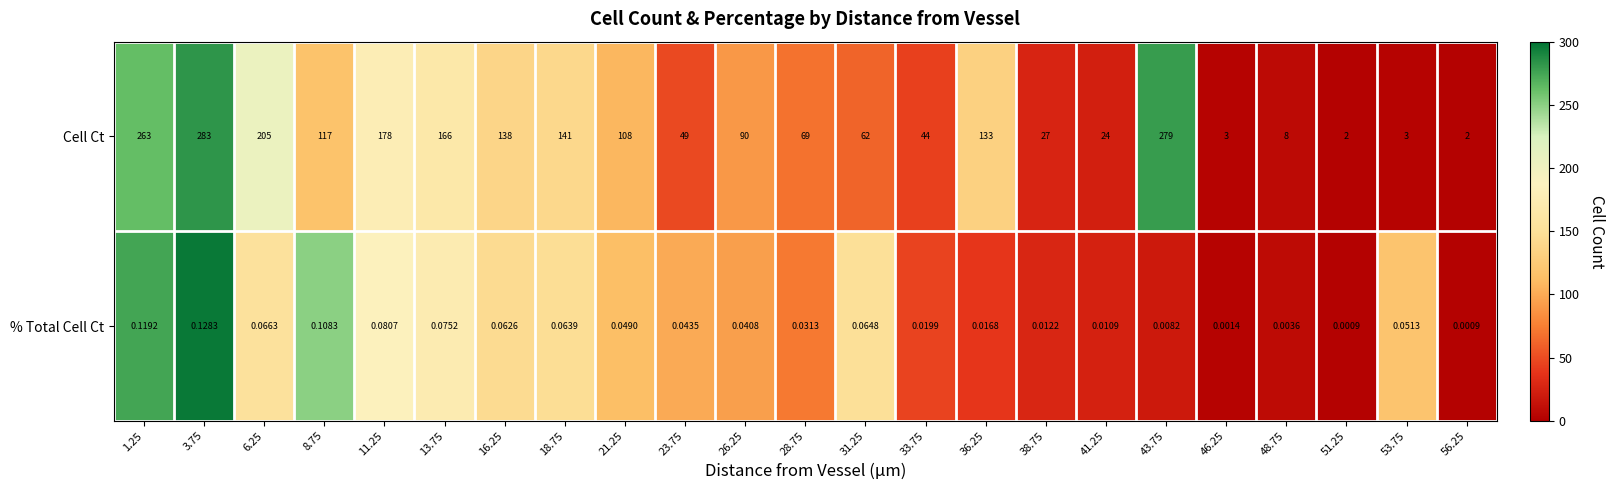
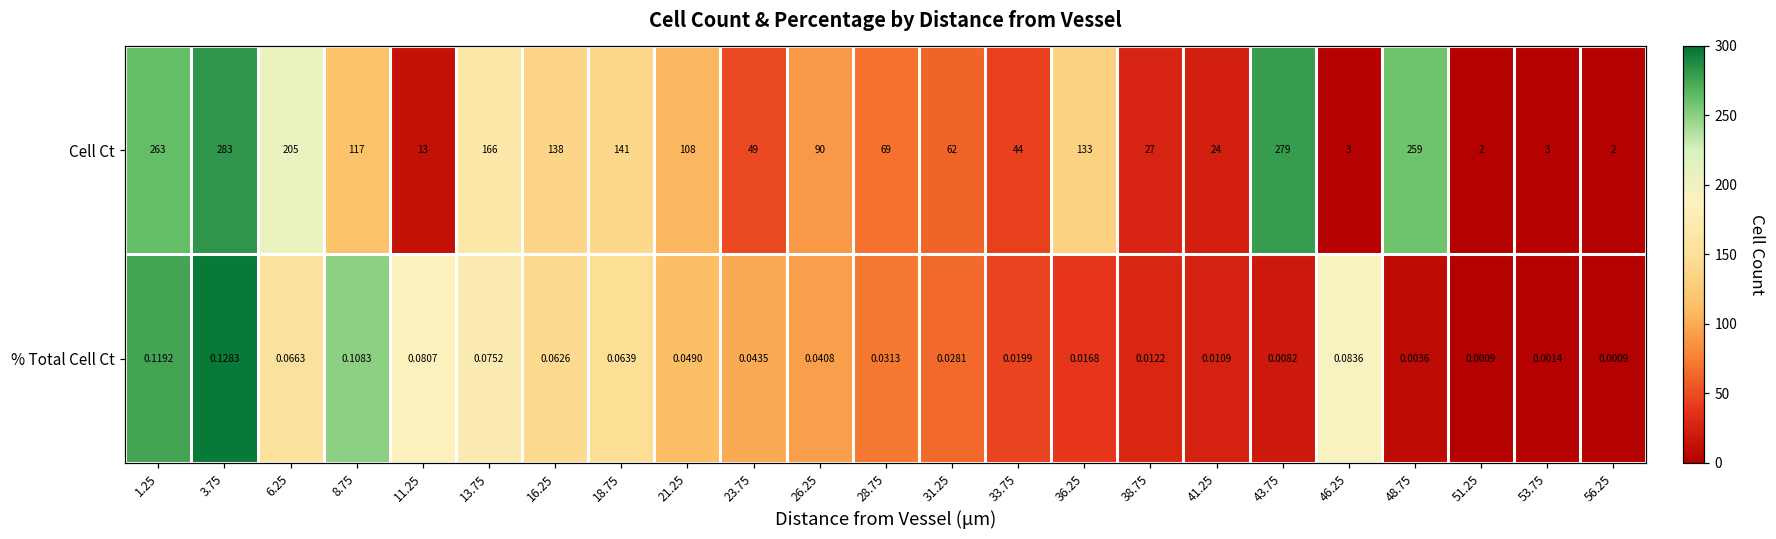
  {
    "Cell Ct": {
      "1.25": 263,
      "3.75": 283,
      "6.25": 205,
      "8.75": 117,
-     "11.25": 178,
+     "11.25": 13,
      "13.75": 166,
      "16.25": 138,
      "18.75": 141,
      "21.25": 108,
      "23.75": 49,
      "26.25": 90,
      "28.75": 69,
      "31.25": 62,
      "33.75": 44,
      "36.25": 133,
      "38.75": 27,
      "41.25": 24,
      "43.75": 279,
      "46.25": 3,
-     "48.75": 8,
+     "48.75": 259,
      "51.25": 2,
      "53.75": 3,
      "56.25": 2
    },
    "% Total Cell Ct": {
      "1.25": 0.1192,
      "3.75": 0.1283,
      "6.25": 0.0663,
      "8.75": 0.1083,
      "11.25": 0.0807,
      "13.75": 0.0752,
      "16.25": 0.0626,
      "18.75": 0.0639,
      "21.25": 0.0490,
      "23.75": 0.0435,
      "26.25": 0.0408,
      "28.75": 0.0313,
-     "31.25": 0.0648,
+     "31.25": 0.0281,
      "33.75": 0.0199,
      "36.25": 0.0168,
      "38.75": 0.0122,
      "41.25": 0.0109,
      "43.75": 0.0082,
-     "46.25": 0.0014,
+     "46.25": 0.0836,
      "48.75": 0.0036,
      "51.25": 0.0009,
-     "53.75": 0.0513,
+     "53.75": 0.0014,
      "56.25": 0.0009
    }
  }
